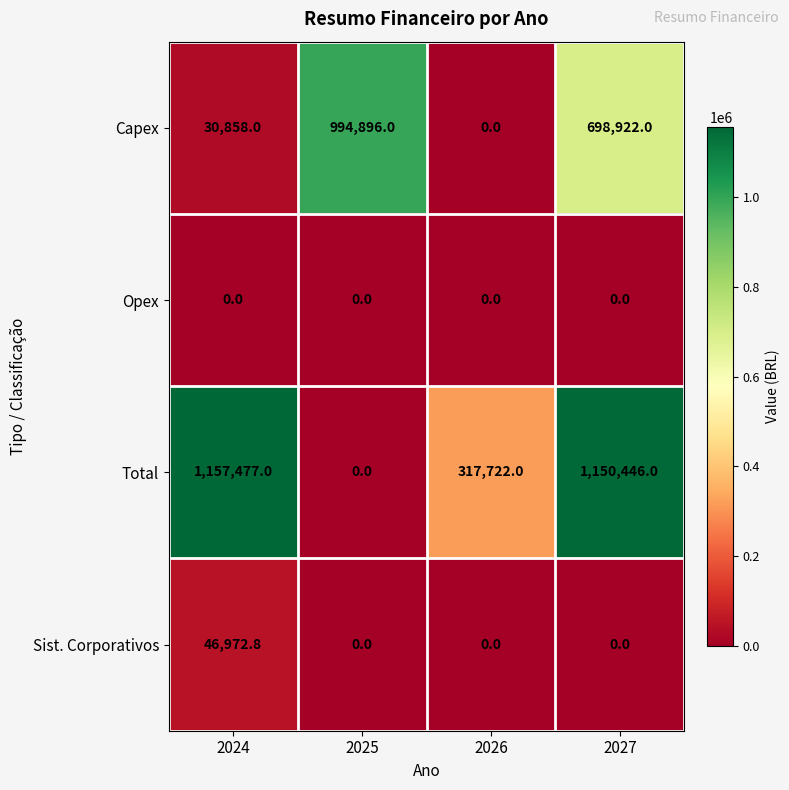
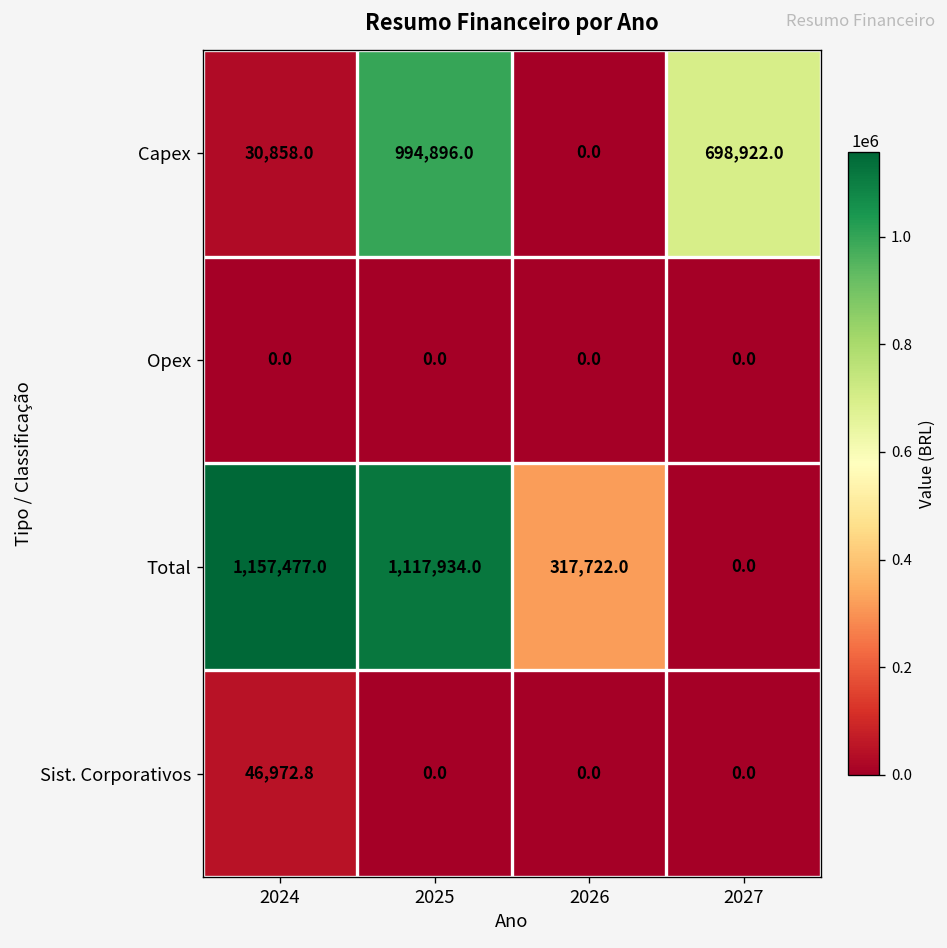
  {
    "Capex": {
      "2024": "30,858.0",
      "2025": "994,896.0",
      "2026": "0.0",
      "2027": "698,922.0"
    },
    "Opex": {
      "2024": "0.0",
      "2025": "0.0",
      "2026": "0.0",
      "2027": "0.0"
    },
    "Total": {
      "2024": "1,157,477.0",
-     "2025": "0.0",
+     "2025": "1,117,934.0",
      "2026": "317,722.0",
-     "2027": "1,150,446.0"
+     "2027": "0.0"
    },
    "Sist. Corporativos": {
      "2024": "46,972.8",
      "2025": "0.0",
      "2026": "0.0",
      "2027": "0.0"
    }
  }
